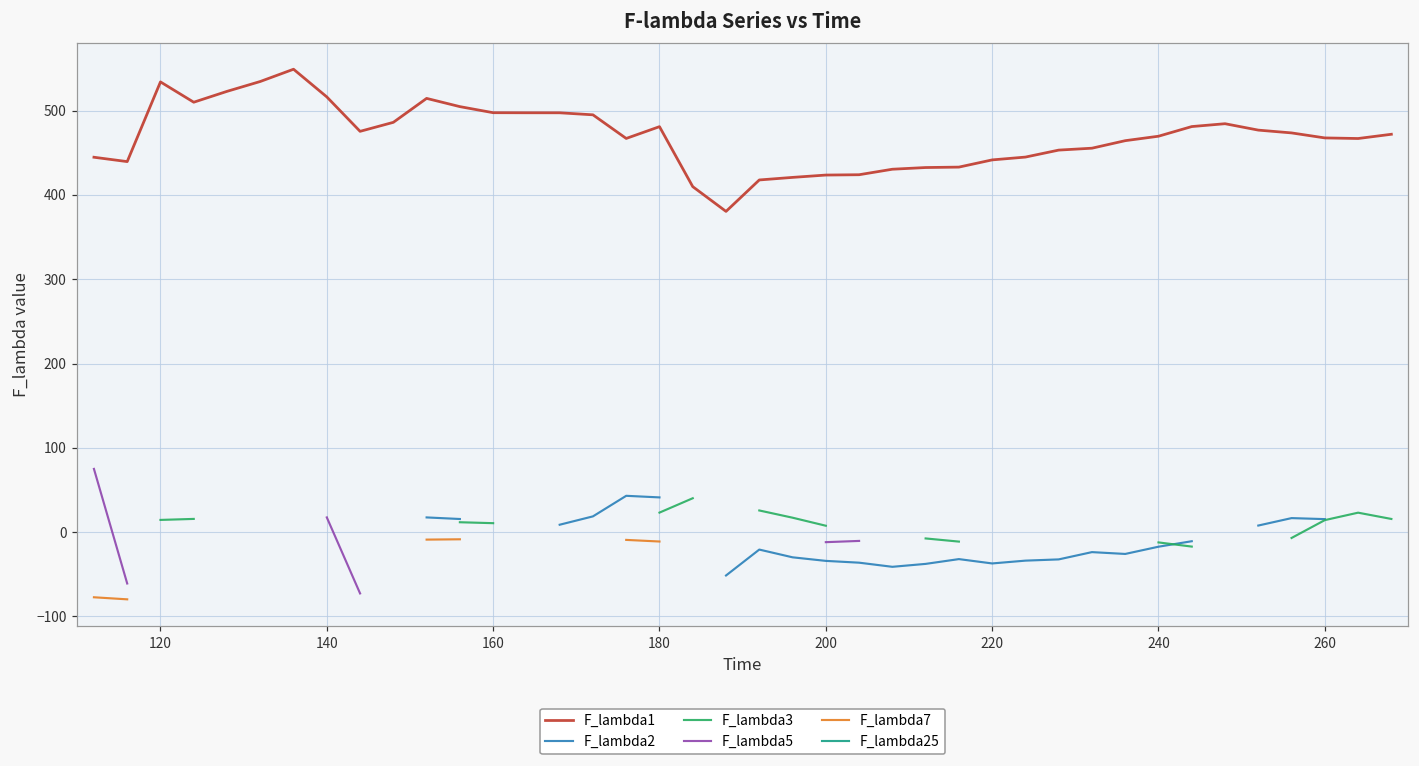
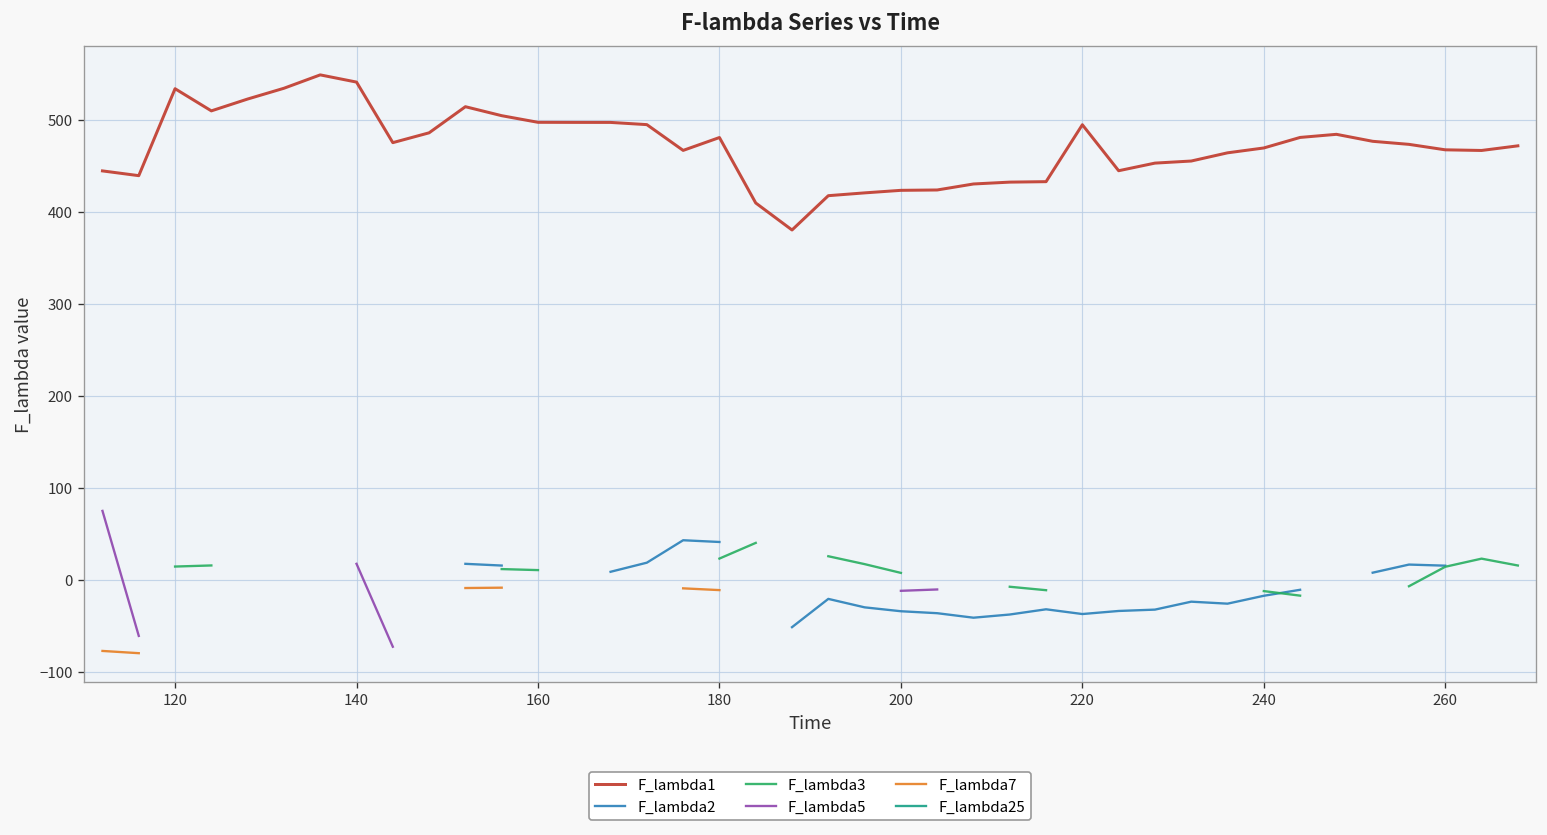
  {
    "F_lambda1": {
      "120": 530,
-     "140": 520,
+     "140": 540,
      "160": 500,
      "180": 480,
      "200": 420,
-     "220": 440,
+     "220": 490,
      "240": 470,
      "260": 470
    },
    "F_lambda2": {
      "140": 30,
      "180": 40,
      "200": -30,
      "220": -40,
      "240": -20
    },
    "F_lambda5": {
      "140": 20,
      "160": -10,
      "200": -10
    },
    "F_lambda7": {
      "180": -10
    }
  }
